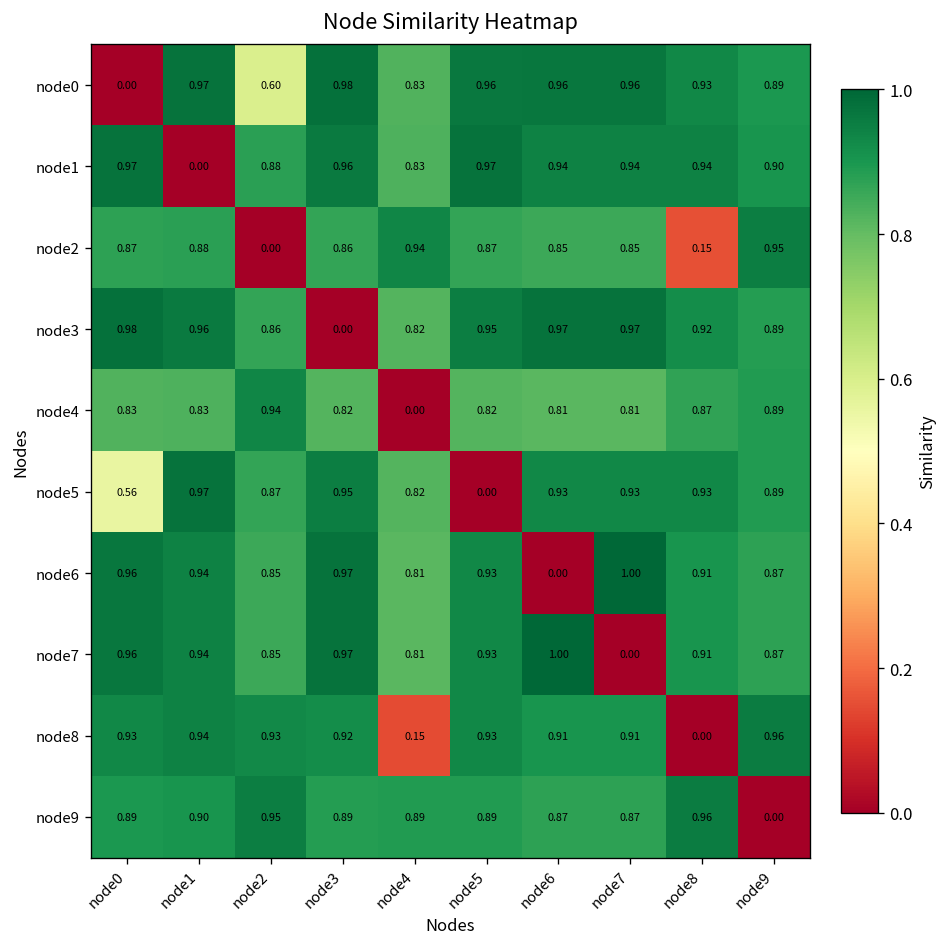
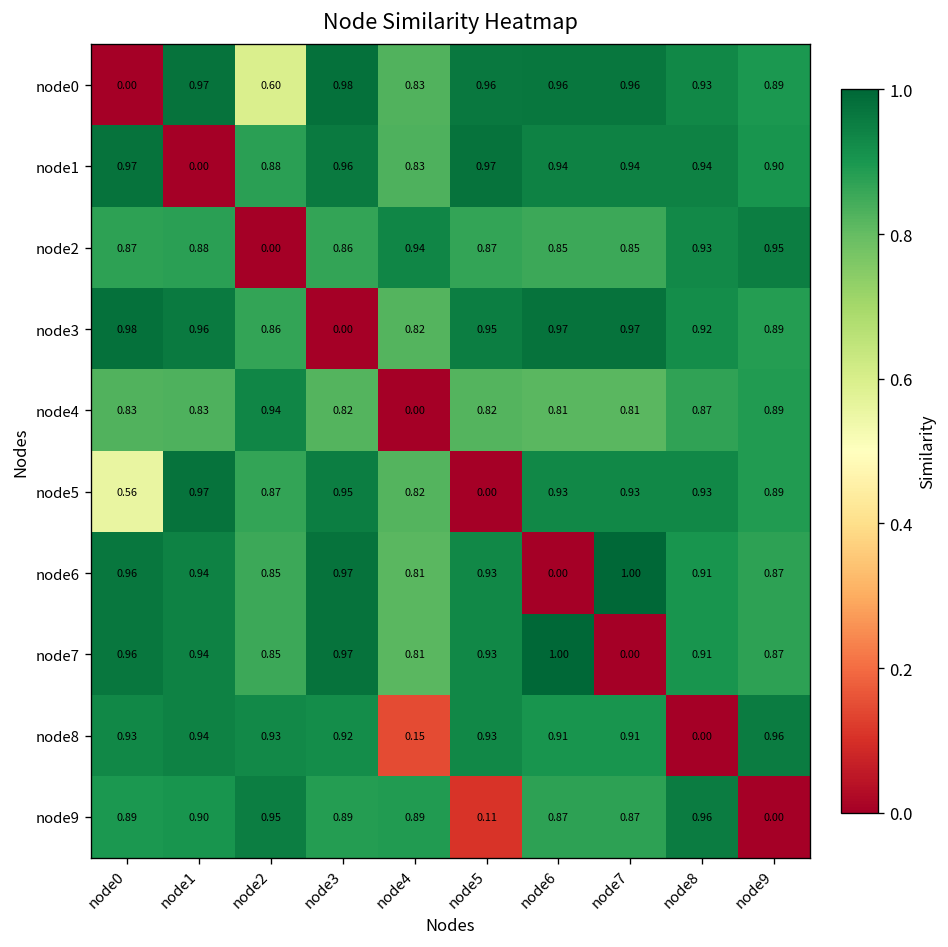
  {
    "node0": {
      "node0": 0.00,
      "node1": 0.97,
      "node2": 0.60,
      "node3": 0.98,
      "node4": 0.83,
      "node5": 0.96,
      "node6": 0.96,
      "node7": 0.96,
      "node8": 0.93,
      "node9": 0.89
    },
    "node1": {
      "node0": 0.97,
      "node1": 0.00,
      "node2": 0.88,
      "node3": 0.96,
      "node4": 0.83,
      "node5": 0.97,
      "node6": 0.94,
      "node7": 0.94,
      "node8": 0.94,
      "node9": 0.90
    },
    "node2": {
      "node0": 0.87,
      "node1": 0.88,
      "node2": 0.00,
      "node3": 0.86,
      "node4": 0.94,
      "node5": 0.87,
      "node6": 0.85,
      "node7": 0.85,
-     "node8": 0.15,
+     "node8": 0.93,
      "node9": 0.95
    },
    "node3": {
      "node0": 0.98,
      "node1": 0.96,
      "node2": 0.86,
      "node3": 0.00,
      "node4": 0.82,
      "node5": 0.95,
      "node6": 0.97,
      "node7": 0.97,
      "node8": 0.92,
      "node9": 0.89
    },
    "node4": {
      "node0": 0.83,
      "node1": 0.83,
      "node2": 0.94,
      "node3": 0.82,
      "node4": 0.00,
      "node5": 0.82,
      "node6": 0.81,
      "node7": 0.81,
      "node8": 0.87,
      "node9": 0.89
    },
    "node5": {
      "node0": 0.56,
      "node1": 0.97,
      "node2": 0.87,
      "node3": 0.95,
      "node4": 0.82,
      "node5": 0.00,
      "node6": 0.93,
      "node7": 0.93,
      "node8": 0.93,
      "node9": 0.89
    },
    "node6": {
      "node0": 0.96,
      "node1": 0.94,
      "node2": 0.85,
      "node3": 0.97,
      "node4": 0.81,
      "node5": 0.93,
      "node6": 0.00,
      "node7": 1.00,
      "node8": 0.91,
      "node9": 0.87
    },
    "node7": {
      "node0": 0.96,
      "node1": 0.94,
      "node2": 0.85,
      "node3": 0.97,
      "node4": 0.81,
      "node5": 0.93,
      "node6": 1.00,
      "node7": 0.00,
      "node8": 0.91,
      "node9": 0.87
    },
    "node8": {
      "node0": 0.93,
      "node1": 0.94,
      "node2": 0.93,
      "node3": 0.92,
      "node4": 0.15,
      "node5": 0.93,
      "node6": 0.91,
      "node7": 0.91,
      "node8": 0.00,
      "node9": 0.96
    },
    "node9": {
      "node0": 0.89,
      "node1": 0.90,
      "node2": 0.95,
      "node3": 0.89,
      "node4": 0.89,
-     "node5": 0.89,
+     "node5": 0.11,
      "node6": 0.87,
      "node7": 0.87,
      "node8": 0.96,
      "node9": 0.00
    }
  }
